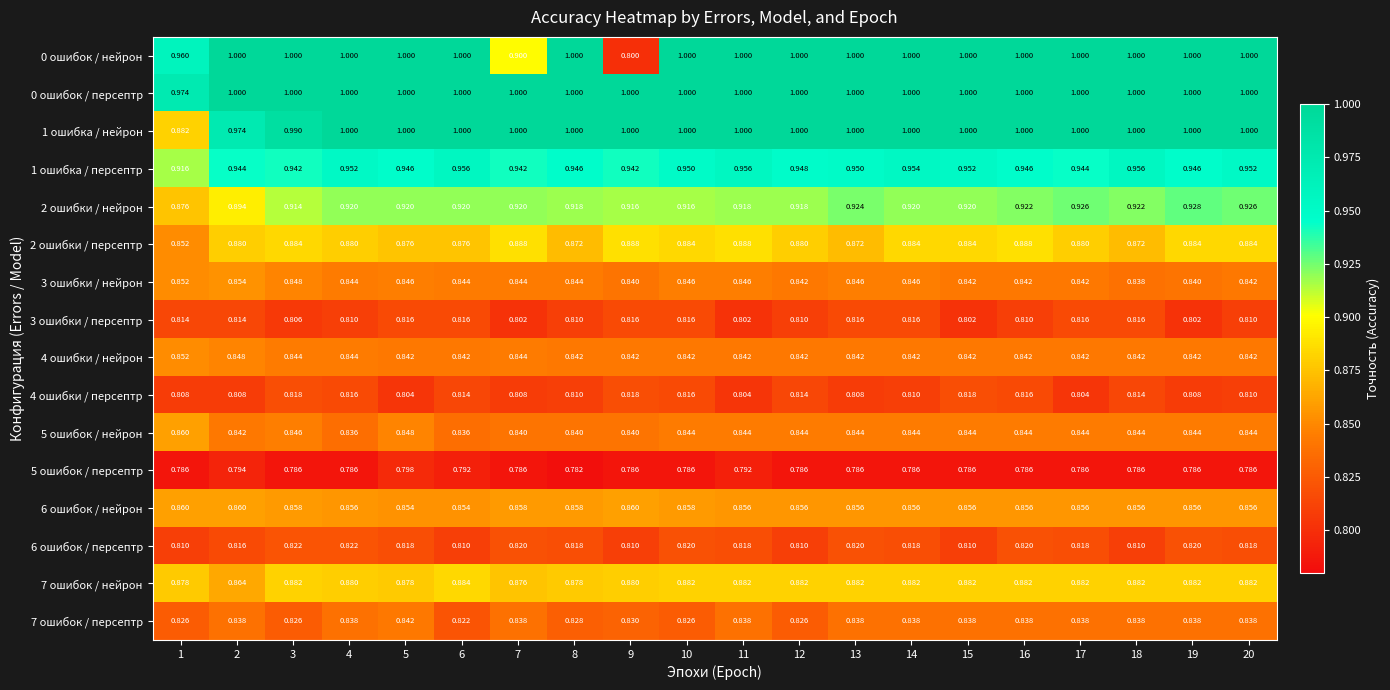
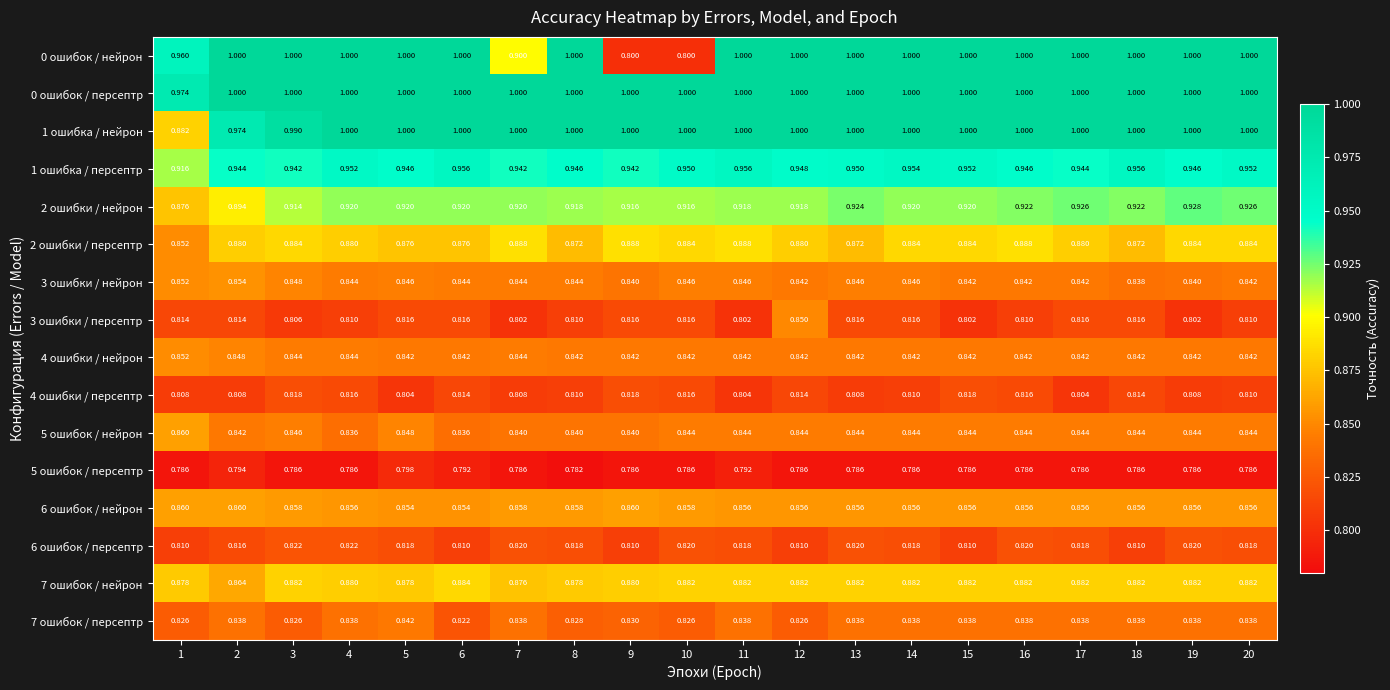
  {
    "0 ошибок / нейрон": {
      "1": 0.960,
      "2": 1.000,
      "3": 1.000,
      "4": 1.000,
      "5": 1.000,
      "6": 1.000,
      "7": 0.900,
      "8": 1.000,
      "9": 0.800,
-     "10": 1.000,
+     "10": 0.800,
      "11": 1.000,
      "12": 1.000,
      "13": 1.000,
      "14": 1.000,
      "15": 1.000,
      "16": 1.000,
      "17": 1.000,
      "18": 1.000,
      "19": 1.000,
      "20": 1.000
    },
    "3 ошибки / персептр": {
      "1": 0.814,
      "2": 0.814,
      "3": 0.806,
      "4": 0.810,
      "5": 0.816,
      "6": 0.816,
      "7": 0.802,
      "8": 0.810,
      "9": 0.816,
      "10": 0.816,
      "11": 0.802,
-     "12": 0.810,
+     "12": 0.850,
      "13": 0.816,
      "14": 0.816,
      "15": 0.802,
      "16": 0.810,
      "17": 0.816,
      "18": 0.816,
      "19": 0.802,
      "20": 0.810
    }
  }
